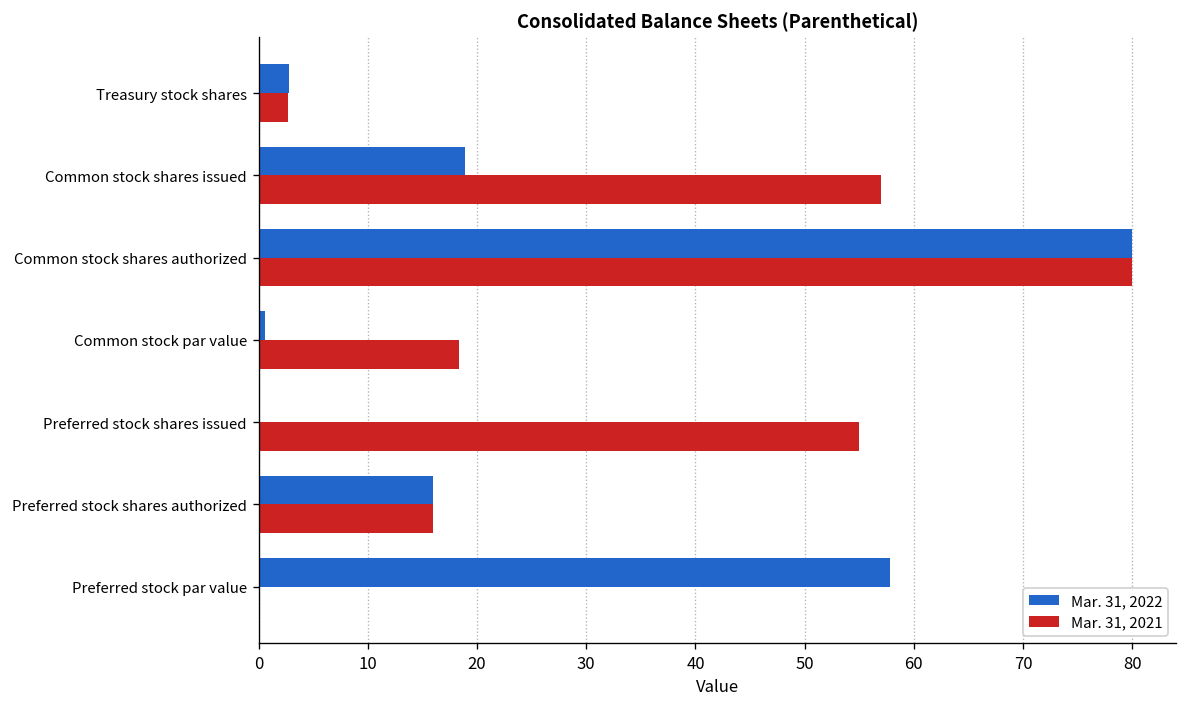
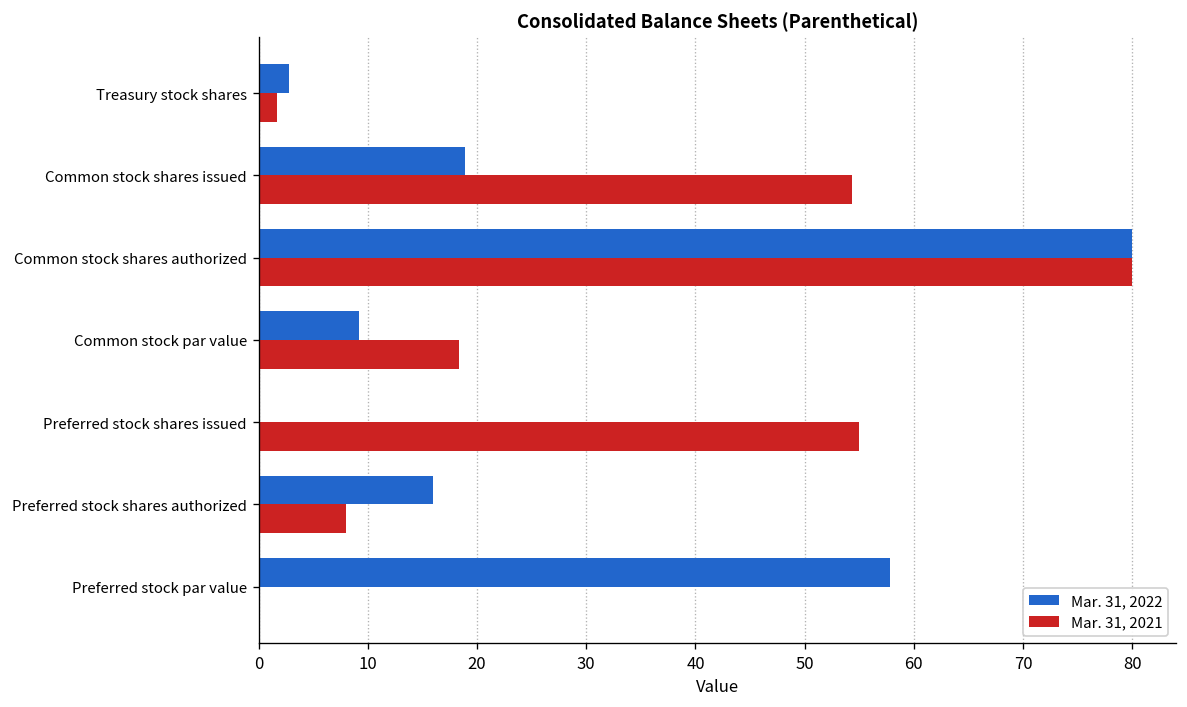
  {
    "Mar. 31, 2022": {
      "Treasury stock shares": 3,
      "Common stock shares issued": 19,
      "Common stock shares authorized": 80,
-     "Common stock par value": 1,
+     "Common stock par value": 9,
      "Preferred stock shares issued": 0,
      "Preferred stock shares authorized": 16,
      "Preferred stock par value": 58
    },
    "Mar. 31, 2021": {
-     "Treasury stock shares": 3,
-     "Common stock shares issued": 57,
+     "Treasury stock shares": 2,
+     "Common stock shares issued": 54,
      "Common stock shares authorized": 80,
      "Common stock par value": 18,
      "Preferred stock shares issued": 55,
-     "Preferred stock shares authorized": 16
+     "Preferred stock shares authorized": 8
    }
  }
